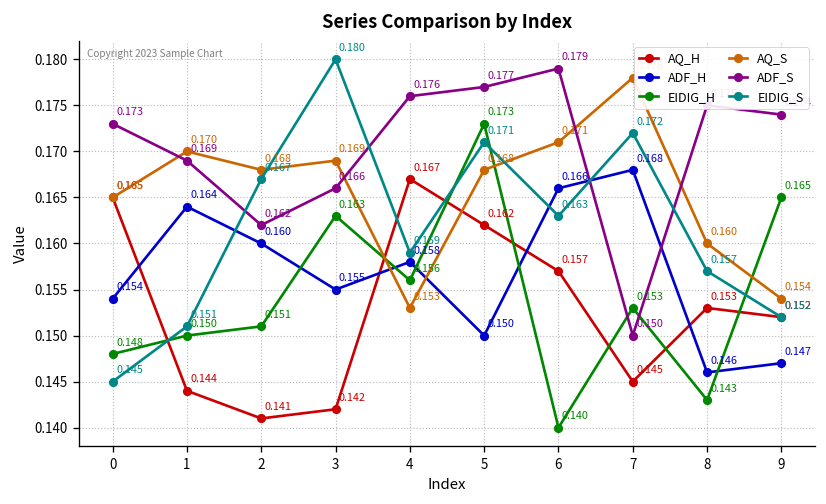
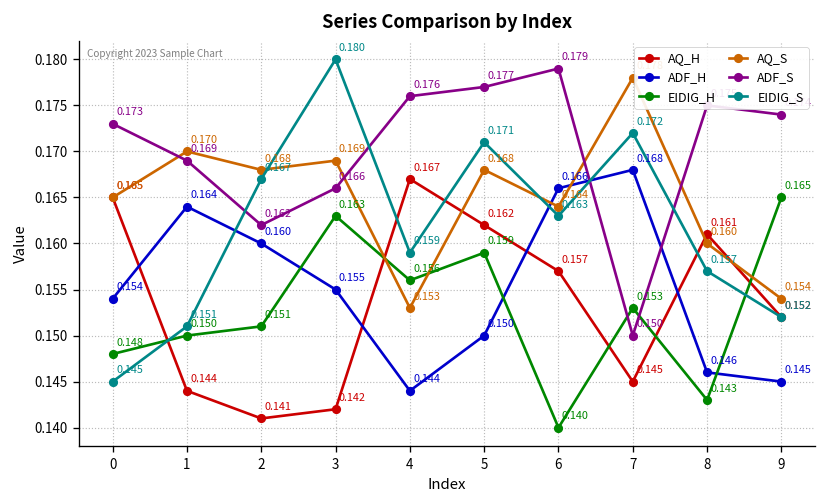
  {
    "AQ_H": {
      "1": 0.144,
      "2": 0.141,
      "3": 0.142,
      "4": 0.167,
      "5": 0.162,
      "6": 0.157,
      "7": 0.145,
-     "8": 0.153
+     "8": 0.161
    },
    "ADF_H": {
      "0": 0.154,
      "1": 0.164,
      "2": 0.160,
      "3": 0.155,
-     "4": 0.158,
+     "4": 0.144,
      "5": 0.150,
      "6": 0.166,
      "7": 0.168,
      "8": 0.146,
-     "9": 0.147
+     "9": 0.145
    },
    "EIDIG_H": {
      "0": 0.148,
      "1": 0.150,
      "2": 0.151,
      "3": 0.163,
      "4": 0.156,
-     "5": 0.173,
+     "5": 0.159,
      "6": 0.140,
      "7": 0.153,
      "8": 0.143,
      "9": 0.165
    },
    "AQ_S": {
      "1": 0.170,
      "2": 0.168,
      "3": 0.169,
      "4": 0.153,
      "5": 0.168,
-     "6": 0.171,
+     "6": 0.164,
      "8": 0.160,
      "9": 0.154
    },
    "ADF_S": {
      "0": 0.173,
      "1": 0.169,
      "2": 0.162,
      "3": 0.166,
      "4": 0.176,
      "5": 0.177,
      "6": 0.179,
      "7": 0.150
    },
    "EIDIG_S": {
      "0": 0.145,
      "1": 0.151,
      "2": 0.167,
      "3": 0.180,
      "4": 0.159,
      "5": 0.171,
      "6": 0.163,
      "7": 0.172,
      "8": 0.157
    }
  }
